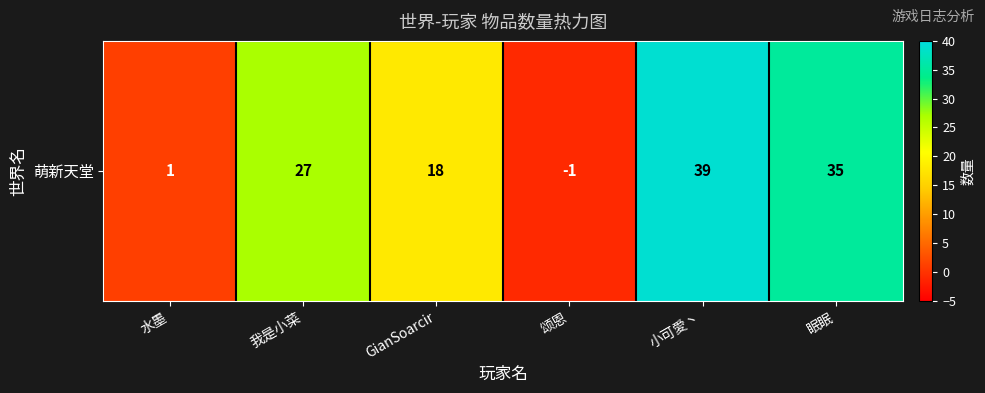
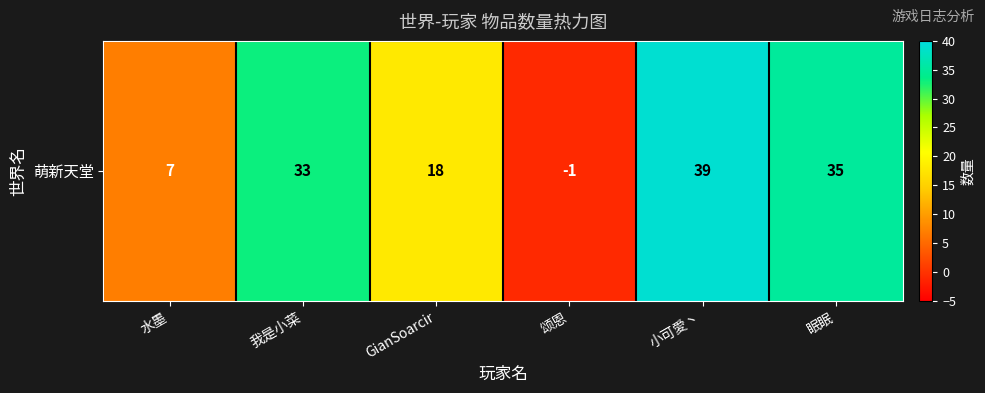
  {
    "萌新天堂": {
-     "水墨": 1,
-     "我是小菜": 27,
+     "水墨": 7,
+     "我是小菜": 33,
      "GianSoarcir": 18,
      "颂恩": -1,
      "小可愛丶": 39,
      "眠眠": 35
    }
  }
